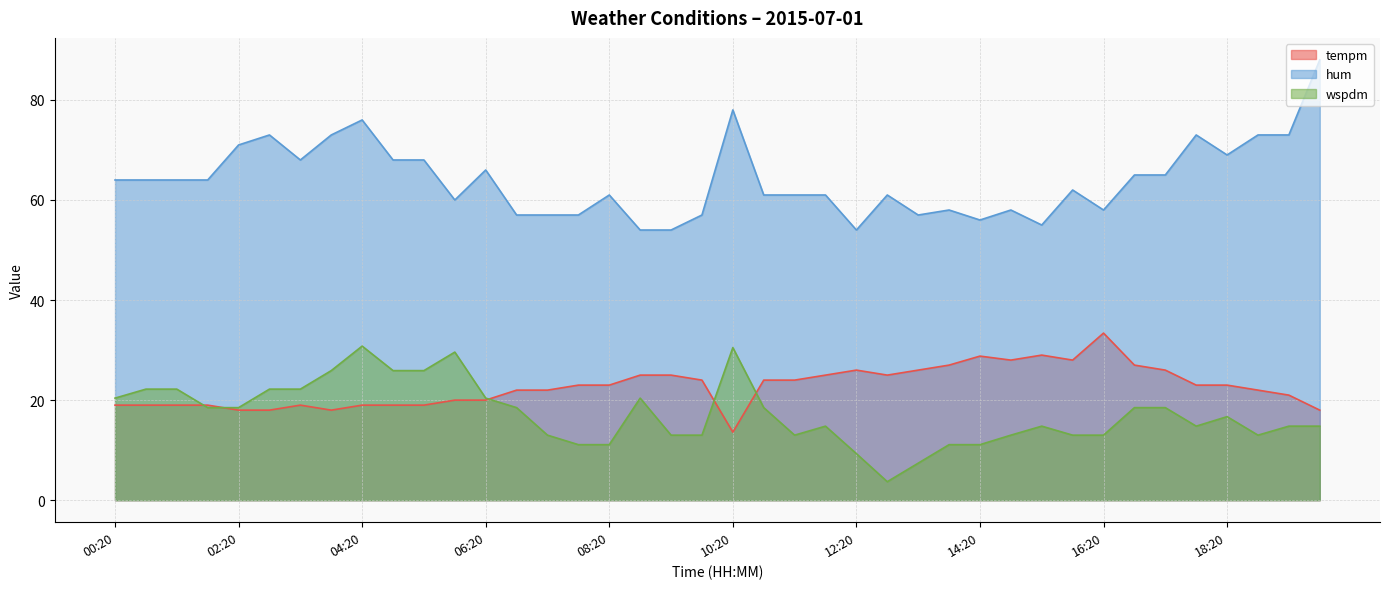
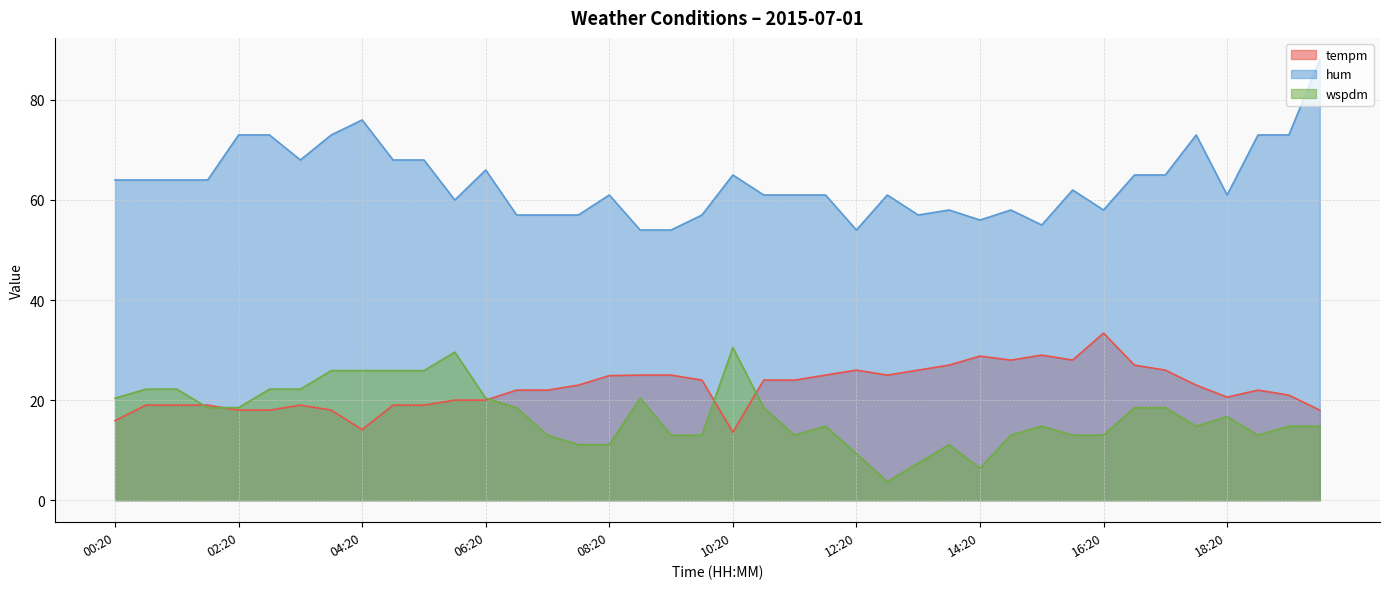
  {
    "tempm": {
-     "00:20": 19,
-     "04:20": 19,
-     "08:20": 23,
+     "00:20": 16,
+     "04:20": 14,
+     "08:20": 25,
      "10:20": 14,
      "12:20": 26,
      "14:20": 29,
      "16:20": 33,
-     "18:20": 23
+     "18:20": 21
    },
    "hum": {
      "00:20": 64,
-     "02:20": 71,
+     "02:20": 73,
      "04:20": 76,
      "06:20": 66,
      "08:20": 61,
-     "10:20": 78,
+     "10:20": 65,
      "12:20": 54,
      "14:20": 56,
      "16:20": 58,
-     "18:20": 69
+     "18:20": 61
    },
    "wspdm": {
      "00:20": 20,
-     "04:20": 31,
+     "04:20": 26,
      "08:20": 11,
      "10:20": 31,
      "12:20": 9,
-     "14:20": 11,
+     "14:20": 6,
      "16:20": 13,
      "18:20": 17
    }
  }
